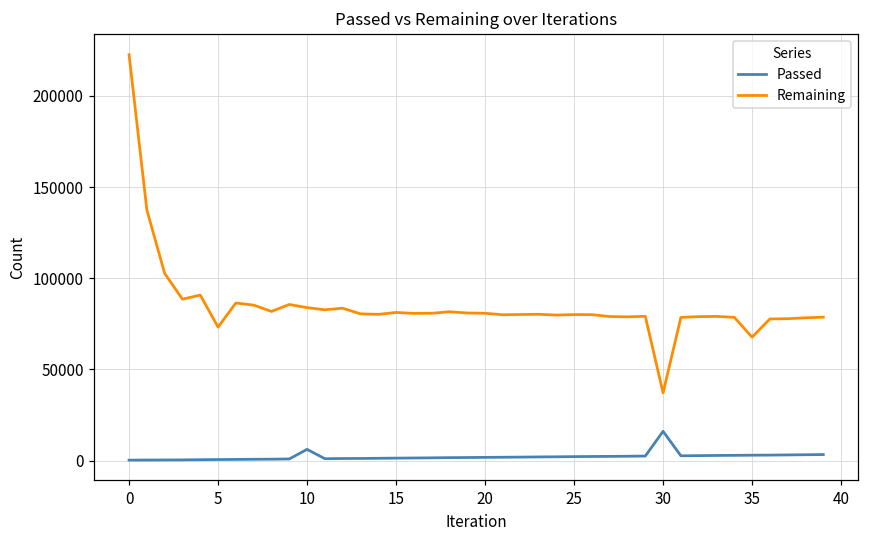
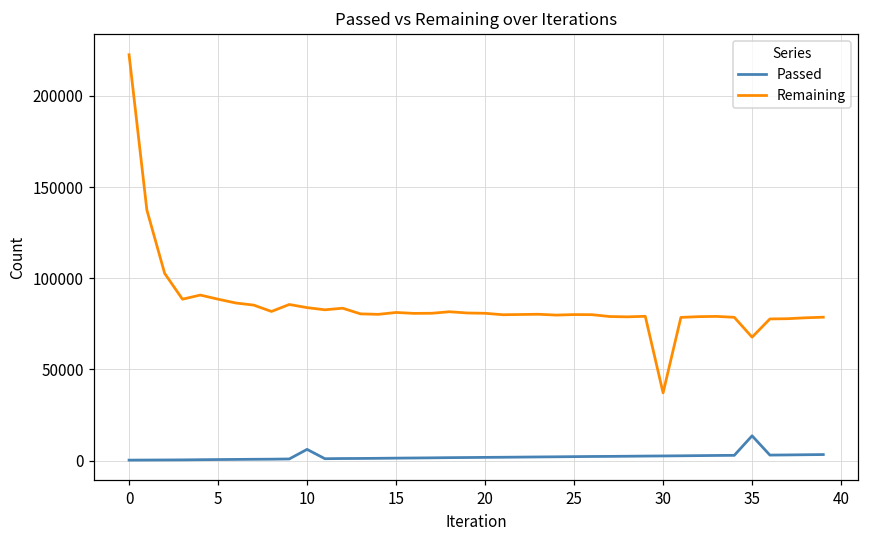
  {
    "Passed": {
      "0": 0,
      "5": 1000,
      "10": 6000,
      "15": 1000,
      "20": 2000,
      "25": 2000,
-     "30": 16000,
-     "35": 3000
+     "30": 3000,
+     "35": 14000
    },
    "Remaining": {
      "0": 223000,
-     "5": 73000,
+     "5": 89000,
      "10": 84000,
      "15": 81000,
      "20": 81000,
      "25": 80000,
      "30": 37000,
      "35": 68000
    }
  }
